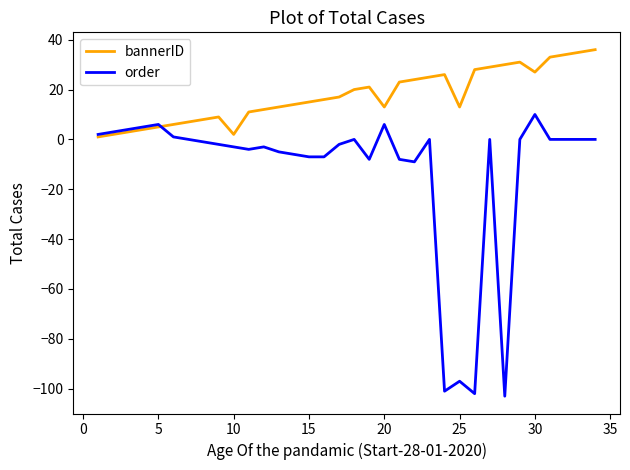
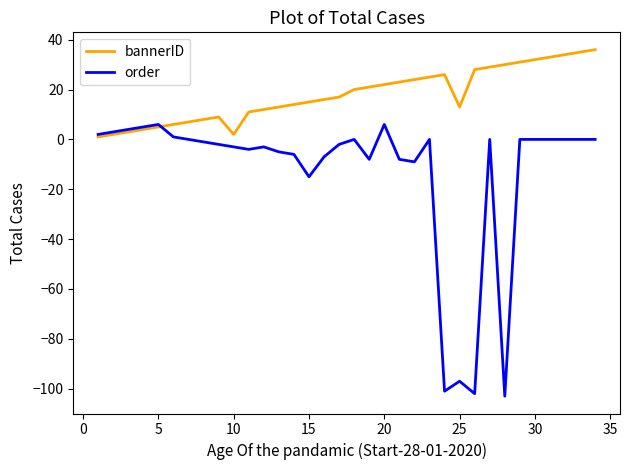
  {
    "bannerID": {
      "10": 2,
      "15": 15,
-     "20": 13,
+     "20": 22,
      "25": 13,
-     "30": 27
+     "30": 32
    },
    "order": {
      "10": -3,
-     "15": -7,
+     "15": -15,
      "20": 6,
      "25": -97,
-     "30": 10
+     "30": 0
    }
  }
